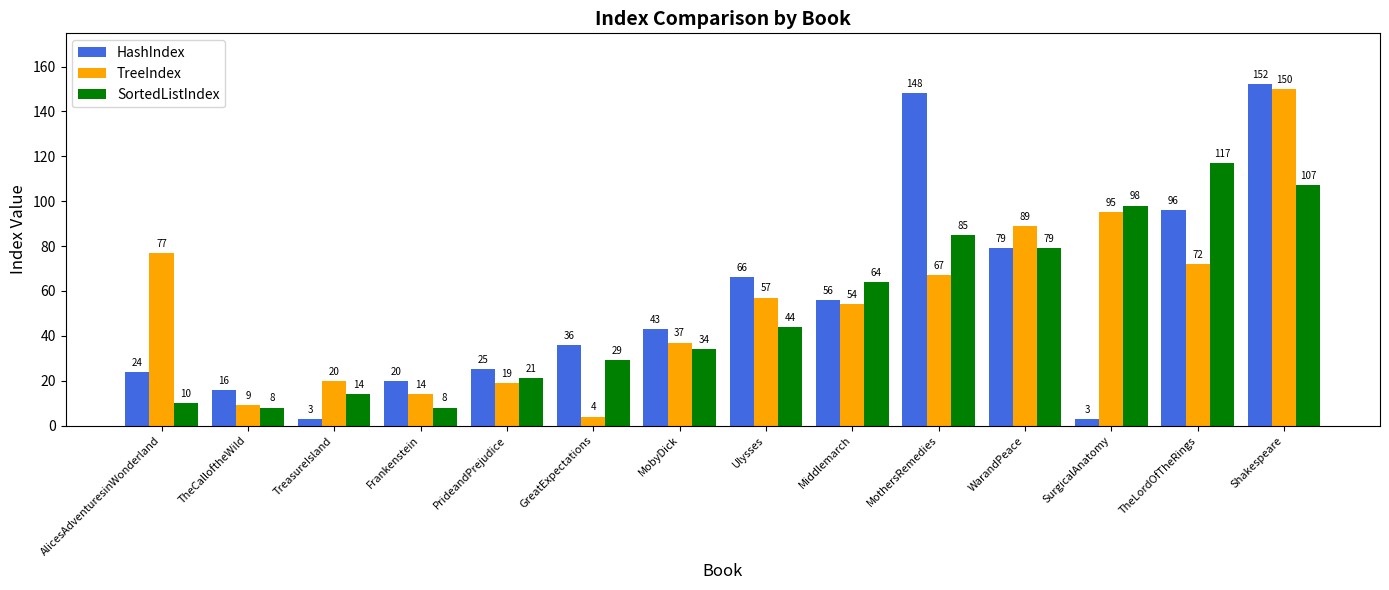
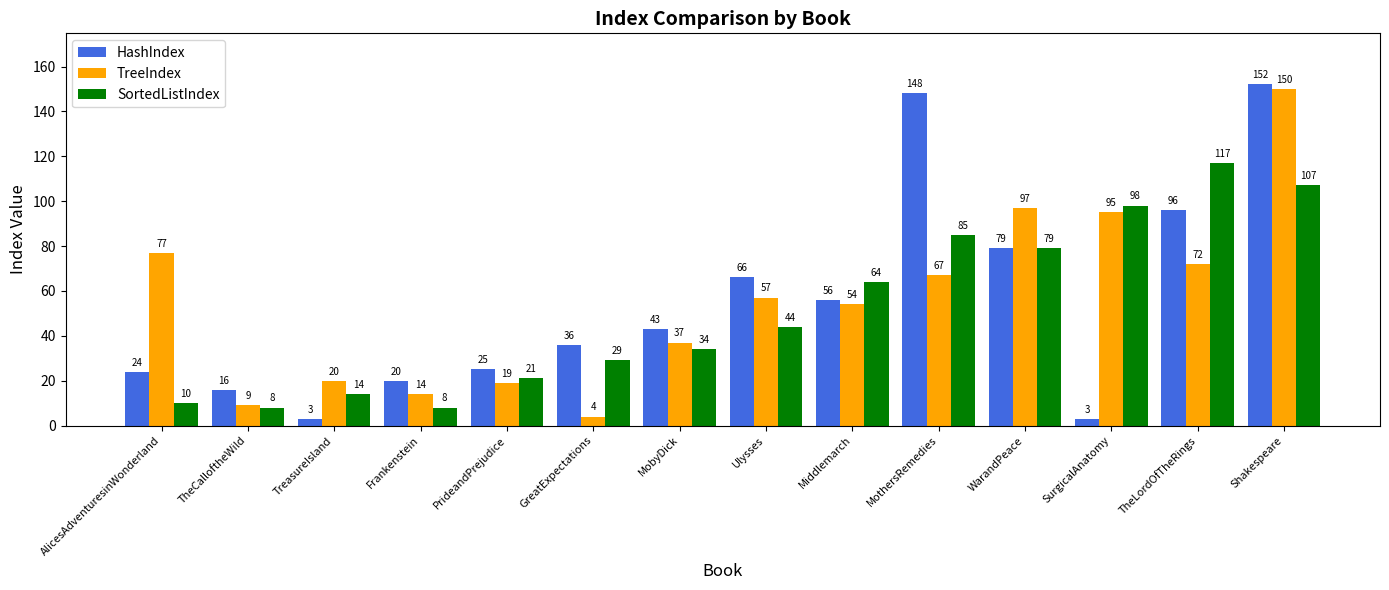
  {
    "HashIndex": {
      "AlicesAdventuresinWonderland": 24,
      "TheCalloftheWild": 16,
      "TreasureIsland": 3,
      "Frankenstein": 20,
      "PrideandPrejudice": 25,
      "GreatExpectations": 36,
      "MobyDick": 43,
      "Ulysses": 66,
      "Middlemarch": 56,
      "MothersRemedies": 148,
      "WarandPeace": 79,
      "SurgicalAnatomy": 3,
      "TheLordOfTheRings": 96,
      "Shakespeare": 152
    },
    "TreeIndex": {
      "AlicesAdventuresinWonderland": 77,
      "TheCalloftheWild": 9,
      "TreasureIsland": 20,
      "Frankenstein": 14,
      "PrideandPrejudice": 19,
      "GreatExpectations": 4,
      "MobyDick": 37,
      "Ulysses": 57,
      "Middlemarch": 54,
      "MothersRemedies": 67,
-     "WarandPeace": 89,
+     "WarandPeace": 97,
      "SurgicalAnatomy": 95,
      "TheLordOfTheRings": 72,
      "Shakespeare": 150
    },
    "SortedListIndex": {
      "AlicesAdventuresinWonderland": 10,
      "TheCalloftheWild": 8,
      "TreasureIsland": 14,
      "Frankenstein": 8,
      "PrideandPrejudice": 21,
      "GreatExpectations": 29,
      "MobyDick": 34,
      "Ulysses": 44,
      "Middlemarch": 64,
      "MothersRemedies": 85,
      "WarandPeace": 79,
      "SurgicalAnatomy": 98,
      "TheLordOfTheRings": 117,
      "Shakespeare": 107
    }
  }
